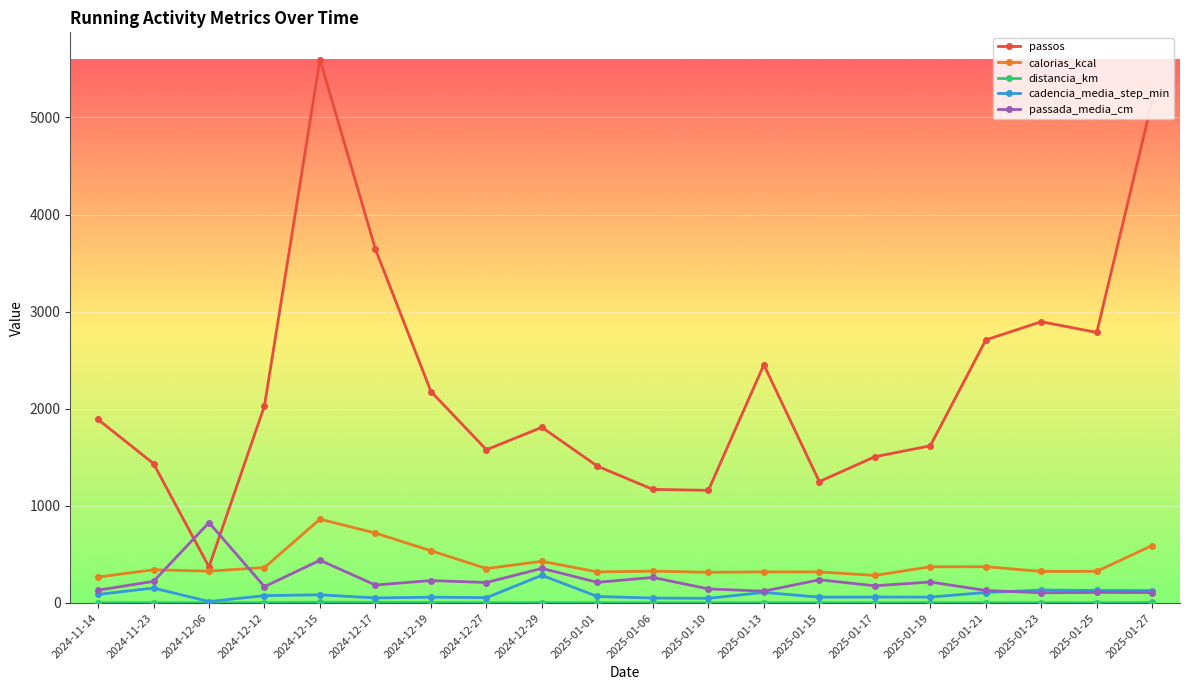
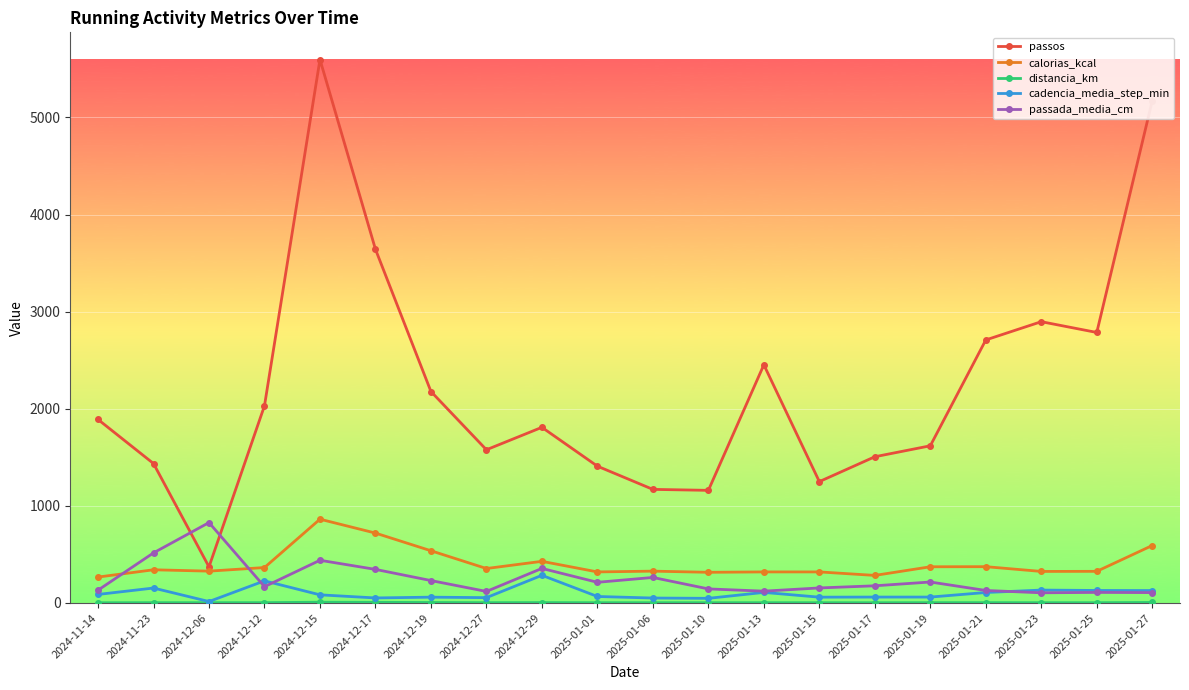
  {
    "distancia_km": {
      "2024-11-14": 0,
      "2024-11-23": 0,
      "2024-12-12": 0,
      "2024-12-15": 0,
      "2024-12-17": 0,
      "2024-12-19": 0,
      "2024-12-27": 0,
      "2024-12-29": 0,
      "2025-01-01": 0,
      "2025-01-06": 0,
      "2025-01-10": 0,
      "2025-01-13": 0,
      "2025-01-15": 0,
      "2025-01-17": 0,
      "2025-01-19": 0,
      "2025-01-21": 0,
      "2025-01-23": 0,
      "2025-01-25": 0,
      "2025-01-27": 0
    },
    "cadencia_media_step_min": {
      "2024-11-14": 100,
      "2024-11-23": 200,
-     "2024-12-12": 100,
+     "2024-12-12": 200,
      "2024-12-15": 100,
      "2024-12-17": 100,
      "2024-12-19": 100,
      "2024-12-27": 100,
      "2024-12-29": 300,
      "2025-01-01": 100,
      "2025-01-06": 100,
      "2025-01-10": 0,
      "2025-01-15": 100,
      "2025-01-17": 100,
      "2025-01-19": 100,
      "2025-01-23": 100
    },
    "passada_media_cm": {
      "2024-11-14": 100,
-     "2024-11-23": 200,
+     "2024-11-23": 500,
      "2024-12-06": 800,
      "2024-12-12": 200,
      "2024-12-15": 400,
-     "2024-12-17": 200,
+     "2024-12-17": 300,
      "2024-12-19": 200,
-     "2024-12-27": 200,
+     "2024-12-27": 100,
      "2024-12-29": 400,
      "2025-01-01": 200,
      "2025-01-06": 300,
      "2025-01-10": 100,
-     "2025-01-15": 240,
+     "2025-01-15": 160,
      "2025-01-17": 200,
      "2025-01-19": 200,
      "2025-01-23": 100
    }
  }
